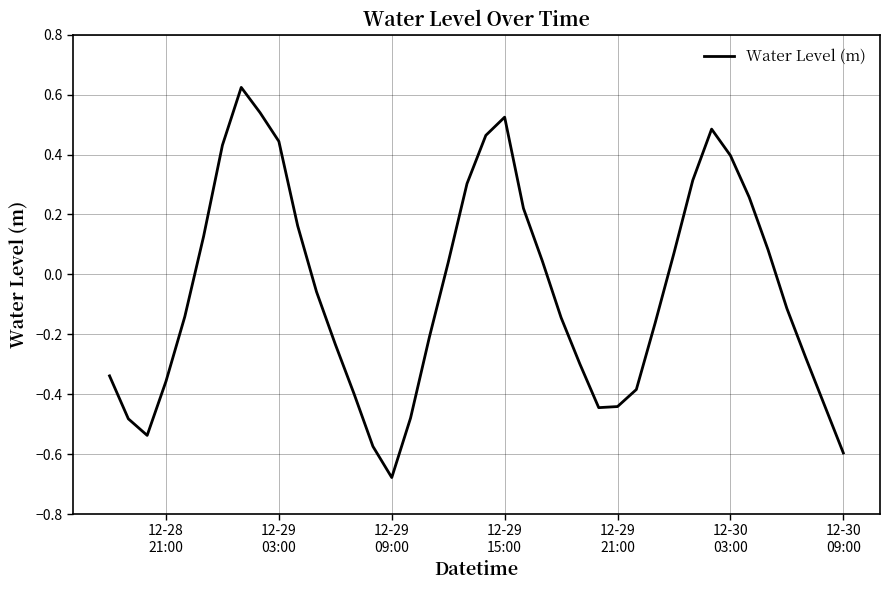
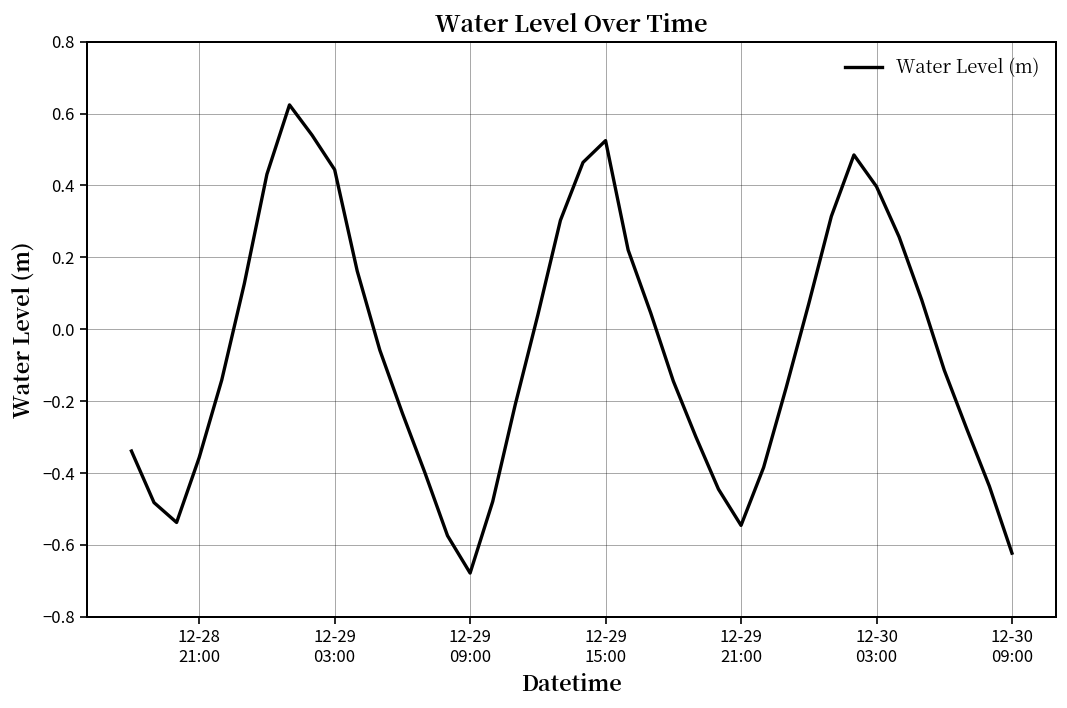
  {
    "12-28 21:00": -0.36,
    "12-29 03:00": 0.44,
    "12-29 09:00": -0.68,
    "12-29 15:00": 0.52,
-   "12-29 21:00": -0.44,
+   "12-29 21:00": -0.55,
    "12-30 03:00": 0.40,
-   "12-30 09:00": -0.60
+   "12-30 09:00": -0.62
  }
